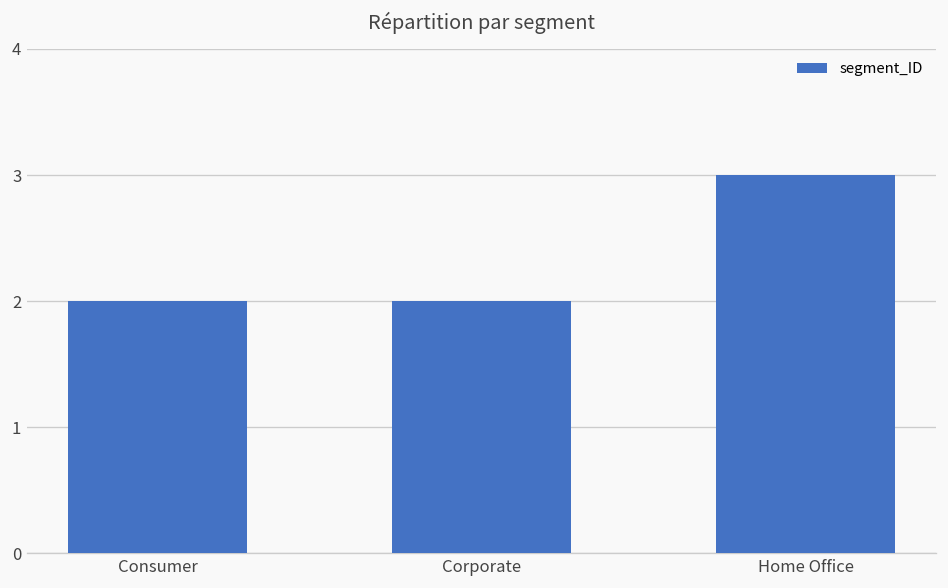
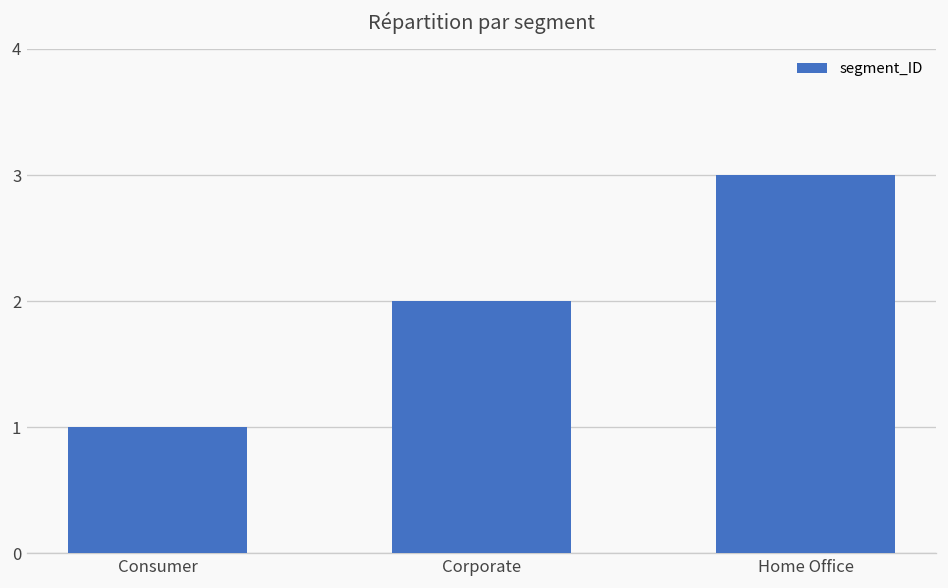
  {
-   "Consumer": 2,
+   "Consumer": 1,
    "Corporate": 2,
    "Home Office": 3
  }
